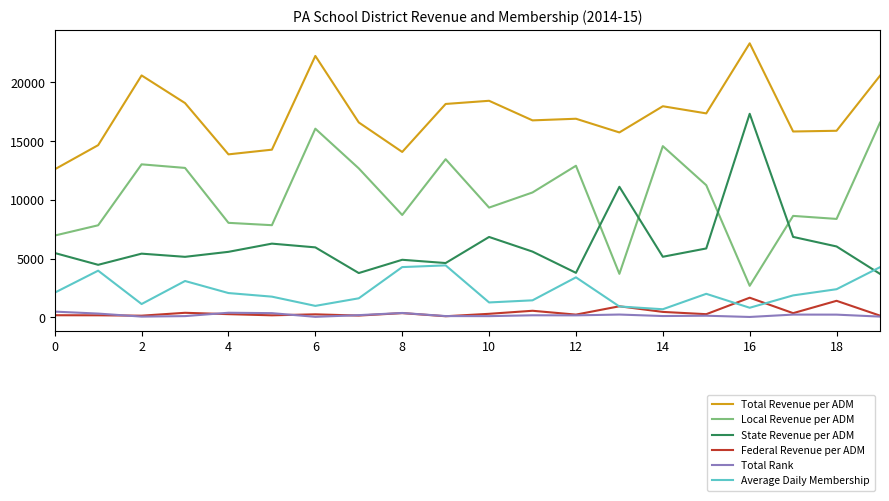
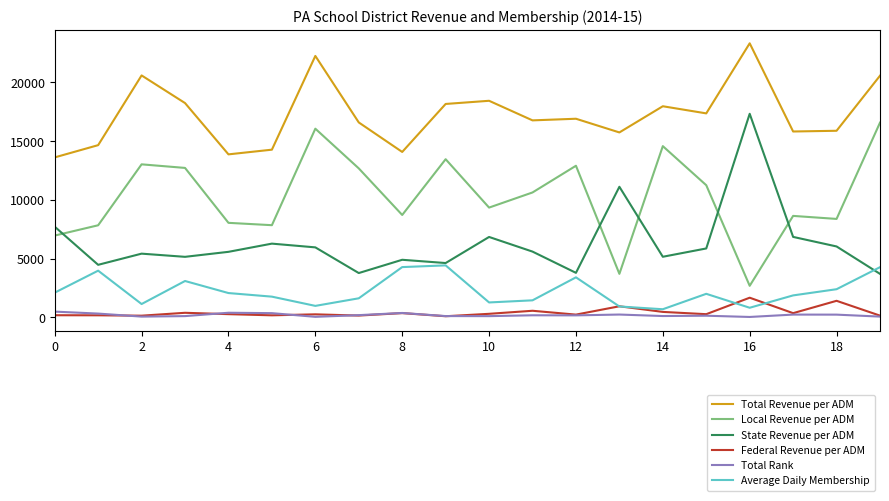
  {
    "Total Revenue per ADM": {
-     "0": 12600,
+     "0": 13600,
      "2": 20600,
      "4": 13900,
      "6": 22300,
      "8": 14100,
      "10": 18400,
      "12": 16900,
      "14": 18000,
      "16": 23300,
      "18": 15900
    },
    "Local Revenue per ADM": {
      "0": 7000,
      "2": 13000,
      "4": 8000,
      "6": 16100,
      "8": 8700,
      "10": 9300,
      "12": 12900,
      "14": 14600,
      "16": 2700,
      "18": 8400
    },
    "State Revenue per ADM": {
-     "0": 5500,
+     "0": 7700,
      "2": 5400,
      "4": 5600,
      "6": 6000,
      "8": 4900,
      "10": 6800,
      "12": 3800,
      "14": 5200,
      "16": 17300,
      "18": 6000
    },
    "Federal Revenue per ADM": {
      "0": 200,
      "14": 500,
      "16": 1700,
      "18": 1400
    },
    "Total Rank": {
      "0": 500,
      "14": 100,
      "16": 0,
      "18": 200
    },
    "Average Daily Membership": {
      "0": 2100,
      "2": 1100,
      "4": 2100,
      "6": 1000,
      "8": 4300,
      "10": 1300,
      "12": 3400,
      "14": 700,
      "16": 800,
      "18": 2400
    }
  }
